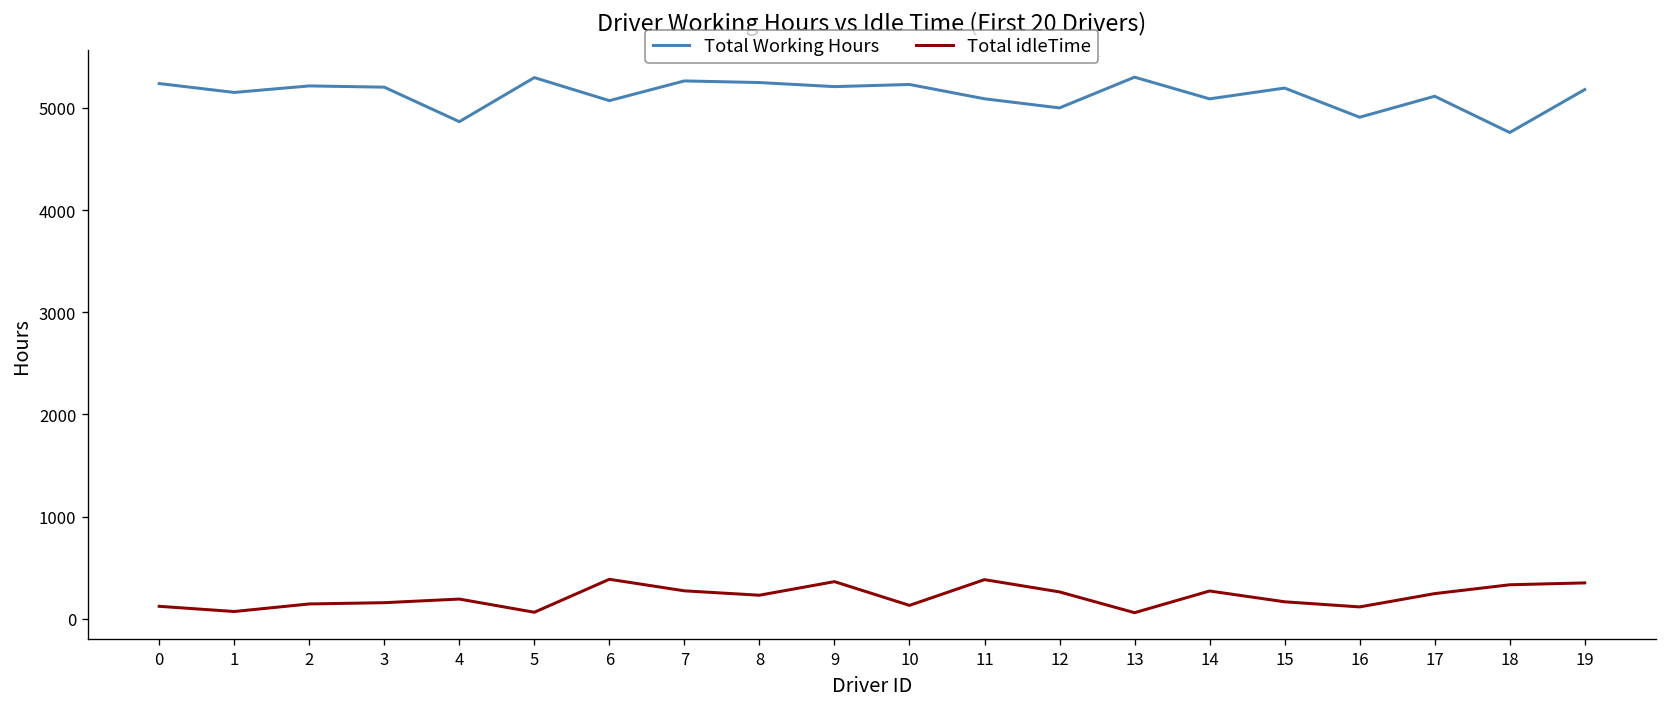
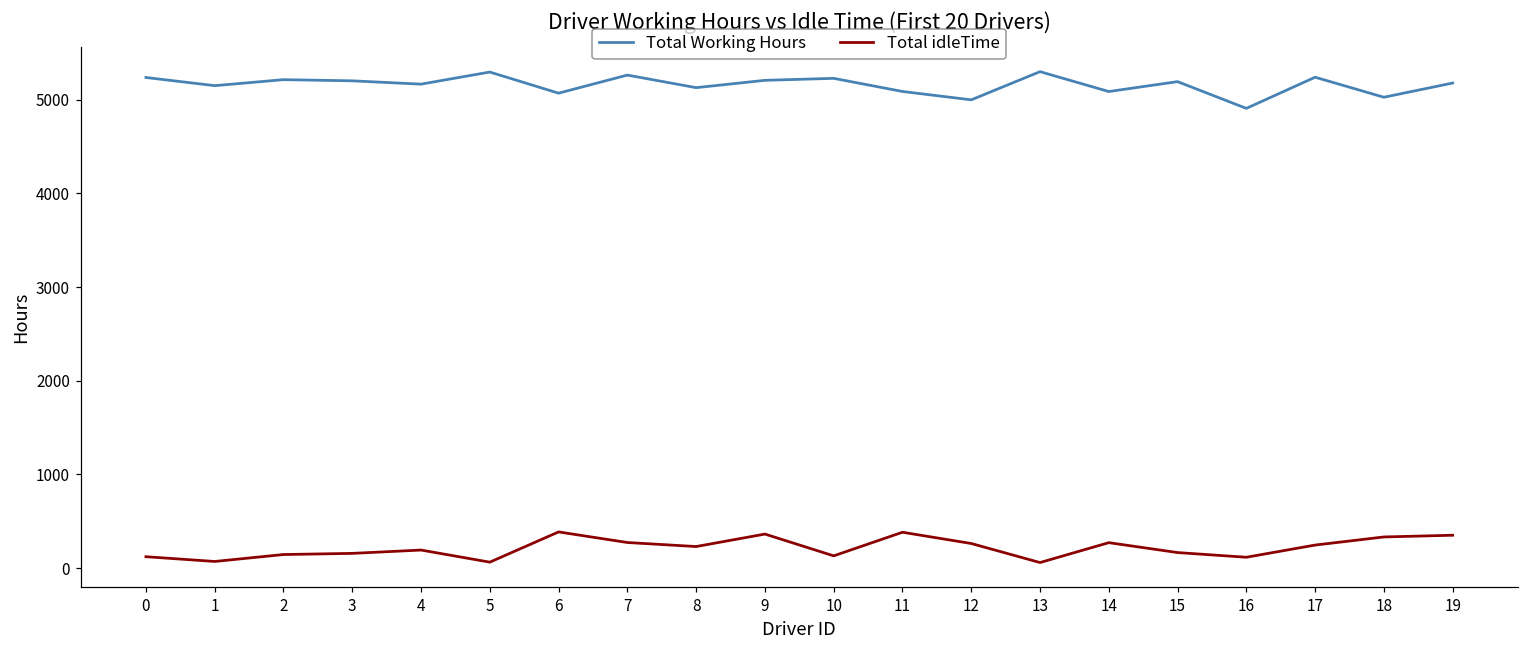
  {
    "Total Working Hours": {
      "0": 5200,
      "1": 5200,
      "2": 5200,
      "3": 5200,
-     "4": 4900,
+     "4": 5200,
      "5": 5300,
      "6": 5100,
      "7": 5300,
-     "8": 5200,
+     "8": 5100,
      "9": 5200,
      "10": 5200,
      "11": 5100,
      "12": 5000,
      "13": 5300,
      "14": 5100,
      "15": 5200,
      "16": 4900,
-     "17": 5100,
-     "18": 4800,
+     "17": 5200,
+     "18": 5000,
      "19": 5200
    },
    "Total idleTime": {
      "0": 100,
      "1": 100,
      "2": 100,
      "3": 200,
      "4": 200,
      "5": 100,
      "6": 400,
      "7": 300,
      "8": 200,
      "9": 400,
      "10": 100,
      "11": 400,
      "12": 300,
      "13": 100,
      "14": 300,
      "15": 200,
      "16": 100,
      "17": 200,
      "18": 300,
      "19": 400
    }
  }
